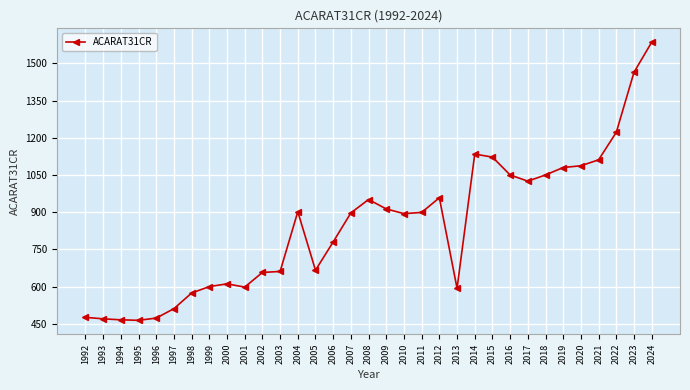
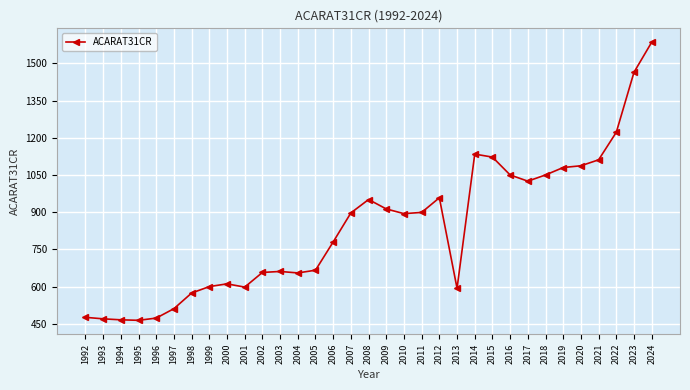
  {
    "1992": 480,
    "1993": 470,
    "1994": 470,
    "1995": 460,
    "1996": 470,
    "1997": 510,
    "1998": 570,
    "1999": 600,
    "2000": 610,
    "2001": 600,
    "2002": 660,
    "2003": 660,
-   "2004": 900,
+   "2004": 660,
    "2005": 670,
    "2006": 780,
    "2007": 900,
    "2008": 950,
    "2009": 910,
    "2010": 890,
    "2011": 900,
    "2012": 960,
    "2013": 590,
    "2014": 1130,
    "2015": 1120,
    "2016": 1050,
    "2017": 1030,
    "2018": 1050,
    "2019": 1080,
    "2020": 1090,
    "2021": 1110,
    "2022": 1220,
    "2023": 1460,
    "2024": 1590
  }
